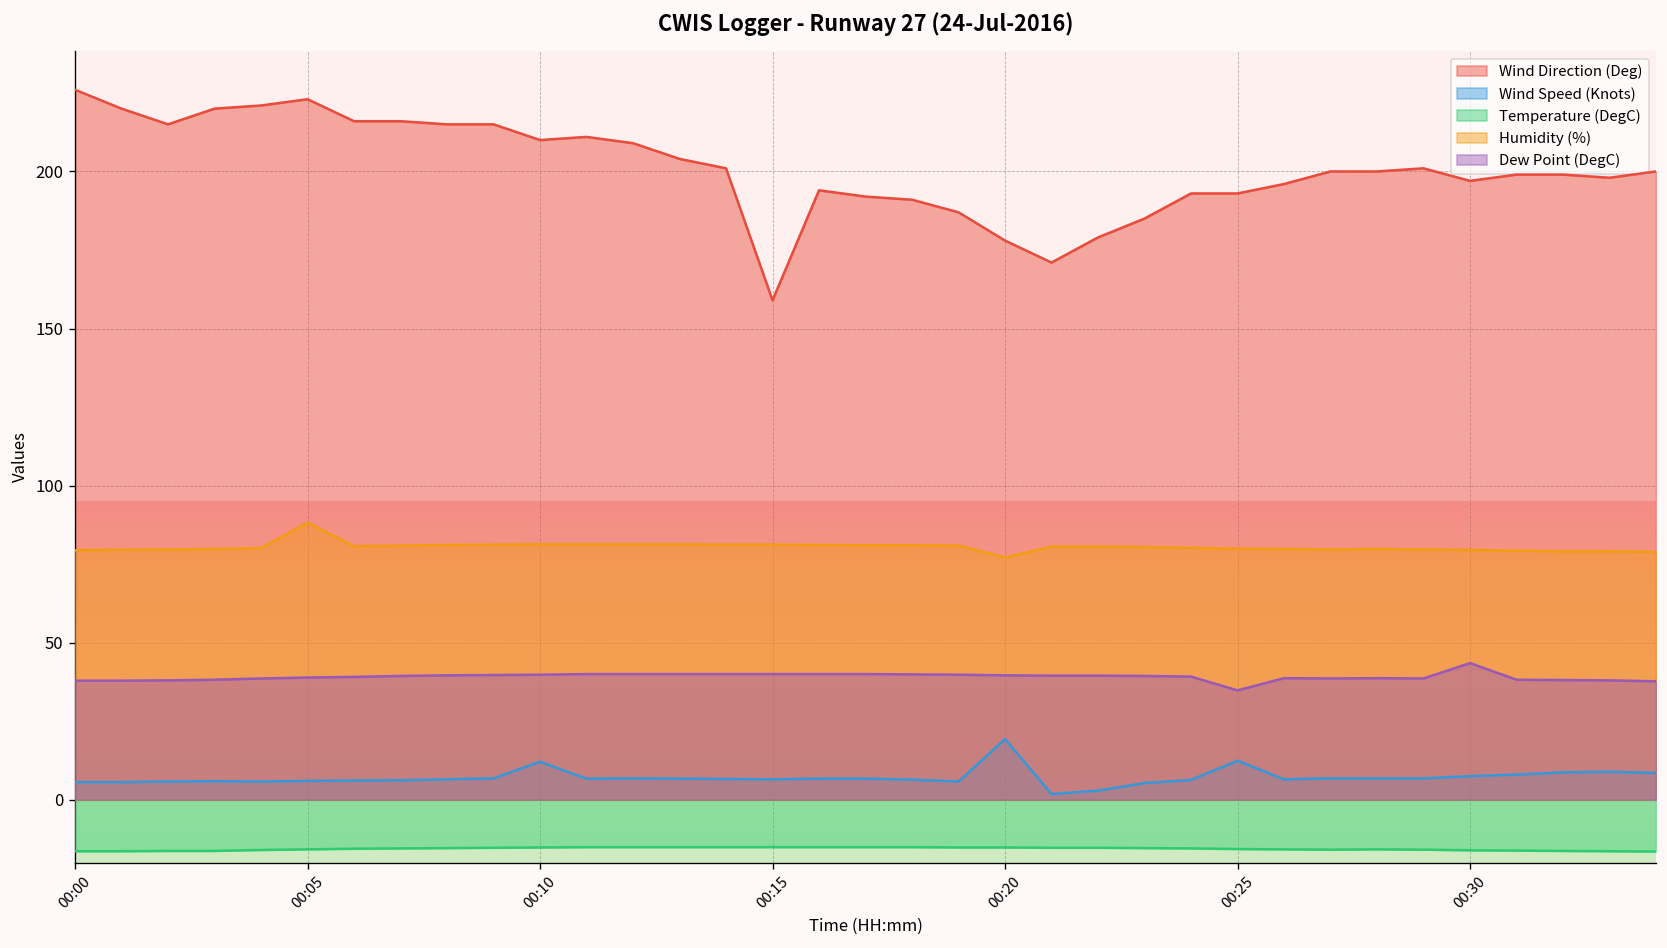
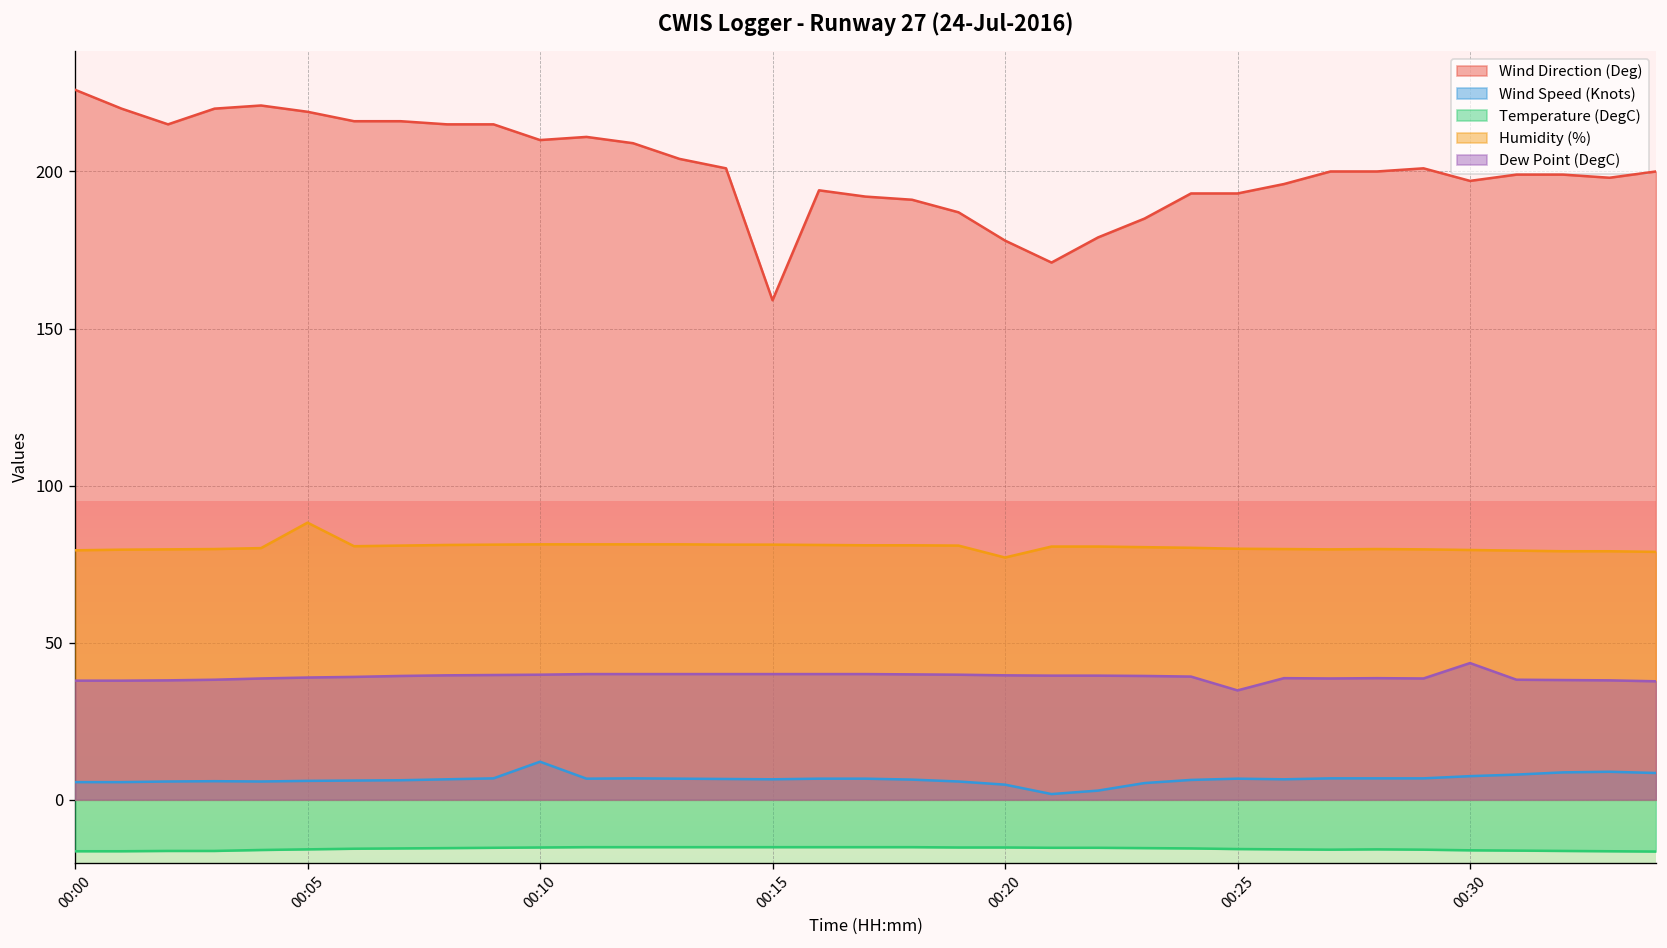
  {
    "Wind Direction (Deg)": {
      "00:00": 226,
-     "00:05": 223,
+     "00:05": 219,
      "00:10": 210,
      "00:15": 159,
      "00:20": 178,
      "00:25": 193,
      "00:30": 197
    },
    "Wind Speed (Knots)": {
      "00:00": 6,
      "00:05": 6,
      "00:10": 12,
      "00:15": 7,
-     "00:20": 19,
-     "00:25": 12,
+     "00:20": 5,
+     "00:25": 7,
      "00:30": 8
    },
    "Humidity (%)": {
      "00:00": 79,
      "00:05": 88,
      "00:10": 81,
      "00:15": 81,
      "00:20": 77,
      "00:25": 80,
      "00:30": 80
    },
    "Dew Point (DegC)": {
      "00:00": 38,
      "00:05": 39,
      "00:10": 40,
      "00:15": 40,
      "00:20": 40,
      "00:25": 35,
      "00:30": 44
    }
  }
